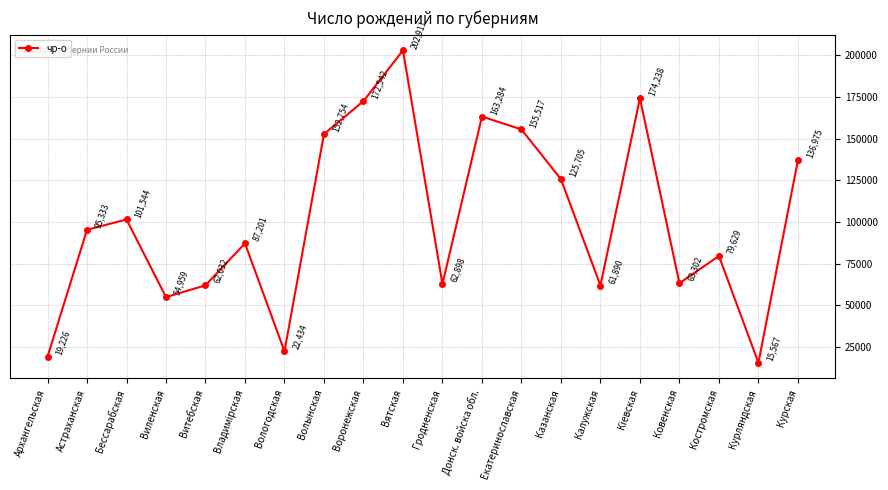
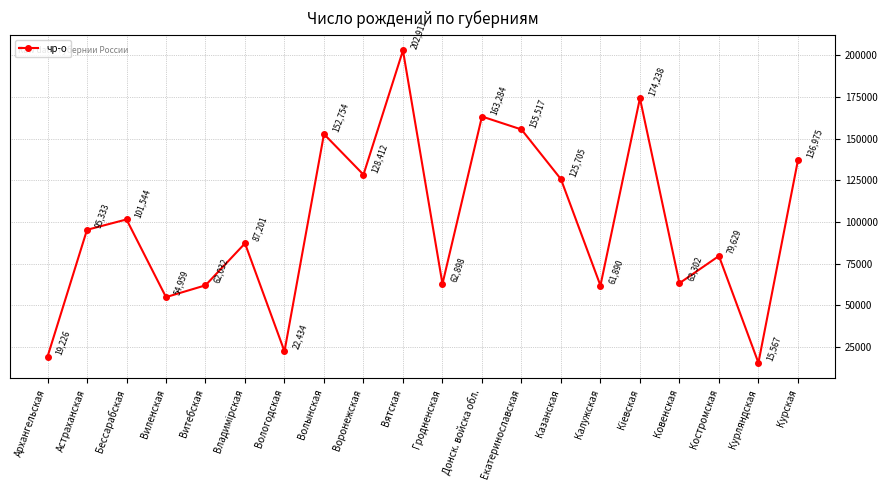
  {
    "Архангельская": "19,226",
    "Астраханская": "95,333",
    "Бессарабская": "101,544",
    "Виленская": "54,959",
    "Витебская": "62,032",
    "Владимірская": "87,201",
    "Вологодская": "22,434",
    "Волынская": "152,754",
-   "Воронежская": "172,542",
+   "Воронежская": "128,412",
    "Вятская": "202,911",
    "Гродненская": "62,898",
    "Донск. войска обл.": "163,284",
    "Екатеринославская": "155,517",
    "Казанская": "125,705",
    "Калужская": "61,890",
    "Кіевская": "174,238",
    "Ковенская": "63,302",
    "Костромская": "79,629",
    "Курляндская": "15,567",
    "Курская": "136,975"
  }
